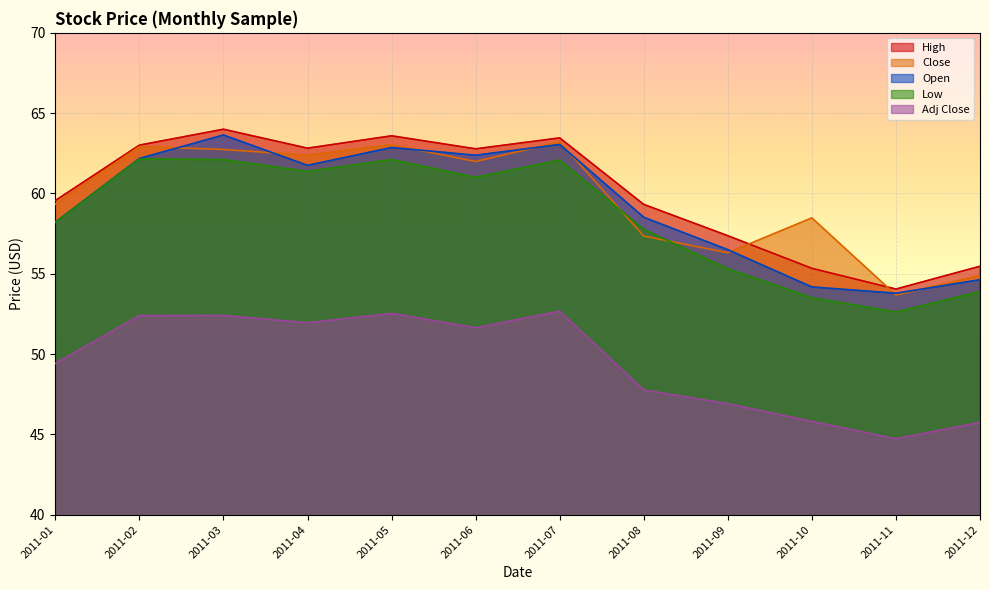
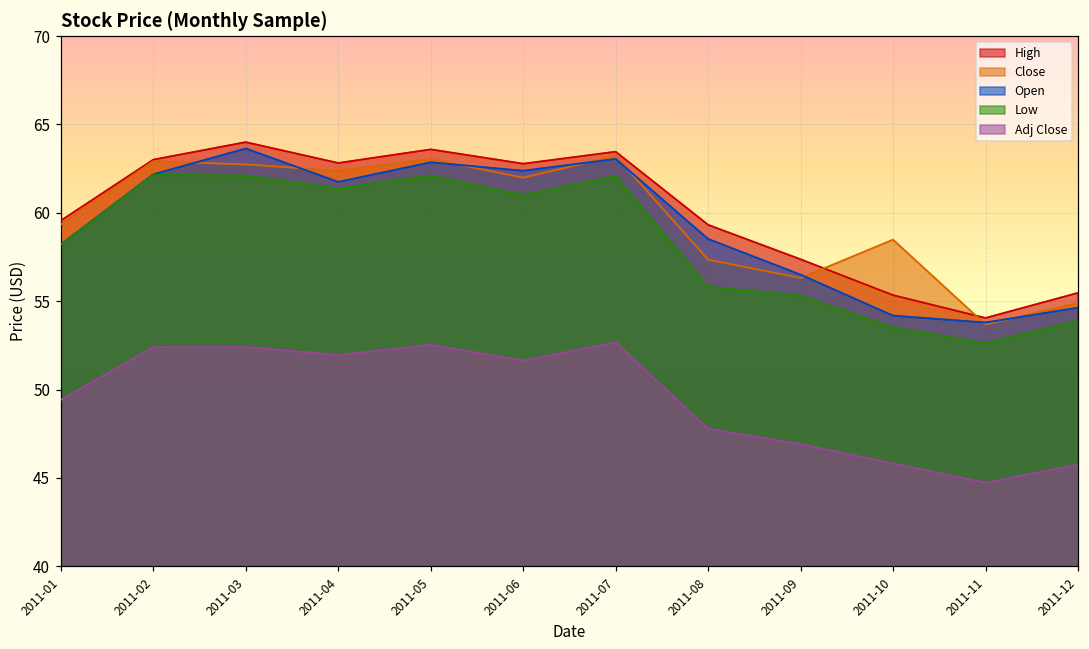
  {
    "High": {
      "2011-01": 59.6,
      "2011-03": 64.0,
      "2011-04": 62.8,
      "2011-05": 63.6,
      "2011-06": 62.8,
      "2011-07": 63.5,
      "2011-08": 59.3,
      "2011-09": 57.4,
      "2011-10": 55.3,
      "2011-11": 54.0,
      "2011-12": 55.5
    },
    "Close": {
      "2011-01": 59.3,
      "2011-03": 62.7,
      "2011-04": 62.4,
      "2011-05": 63.0,
      "2011-06": 62.0,
      "2011-07": 63.2,
      "2011-08": 57.3,
      "2011-09": 56.3,
      "2011-10": 58.5,
      "2011-12": 54.9
    },
    "Open": {
      "2011-03": 63.6,
      "2011-04": 61.8,
      "2011-05": 62.9,
      "2011-06": 62.4,
      "2011-07": 63.0,
      "2011-08": 58.5,
      "2011-09": 56.5,
      "2011-10": 54.2,
      "2011-12": 54.6
    },
    "Low": {
      "2011-03": 62.1,
      "2011-04": 61.4,
      "2011-05": 62.1,
      "2011-06": 61.0,
      "2011-07": 62.1,
-     "2011-08": 57.8,
+     "2011-08": 55.8,
      "2011-09": 55.3,
      "2011-10": 53.5,
      "2011-11": 52.6,
      "2011-12": 53.9
    },
    "Adj Close": {
      "2011-01": 49.4,
      "2011-02": 52.4,
      "2011-03": 52.4,
      "2011-04": 52.0,
      "2011-05": 52.5,
      "2011-06": 51.6,
      "2011-07": 52.7,
      "2011-08": 47.8,
      "2011-09": 46.9,
      "2011-10": 45.8,
      "2011-11": 44.7,
      "2011-12": 45.7
    }
  }
